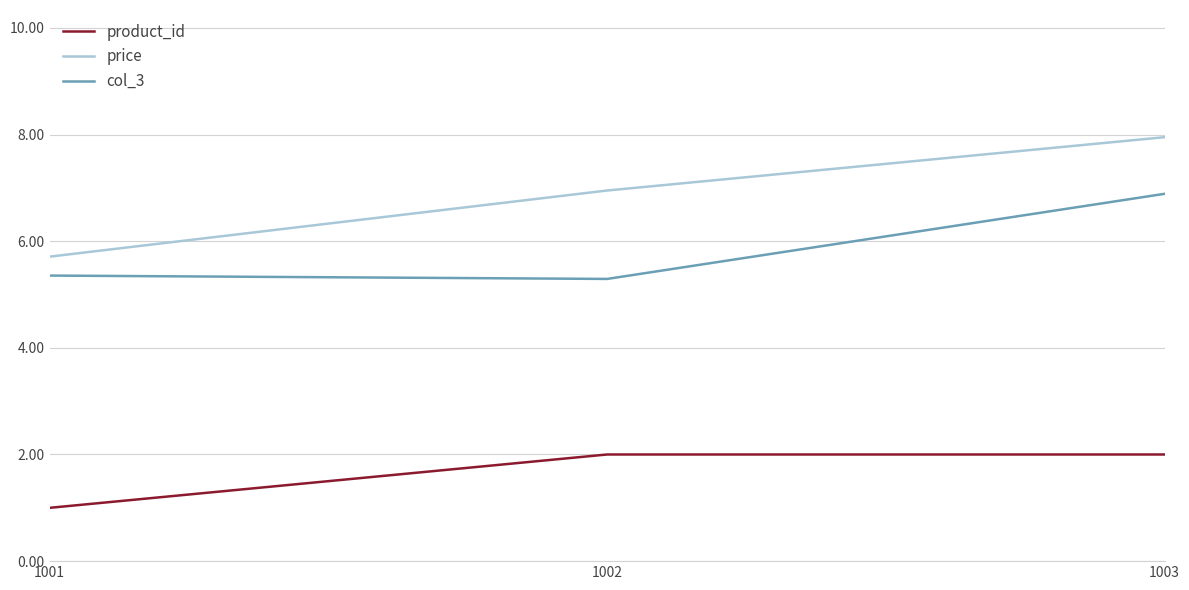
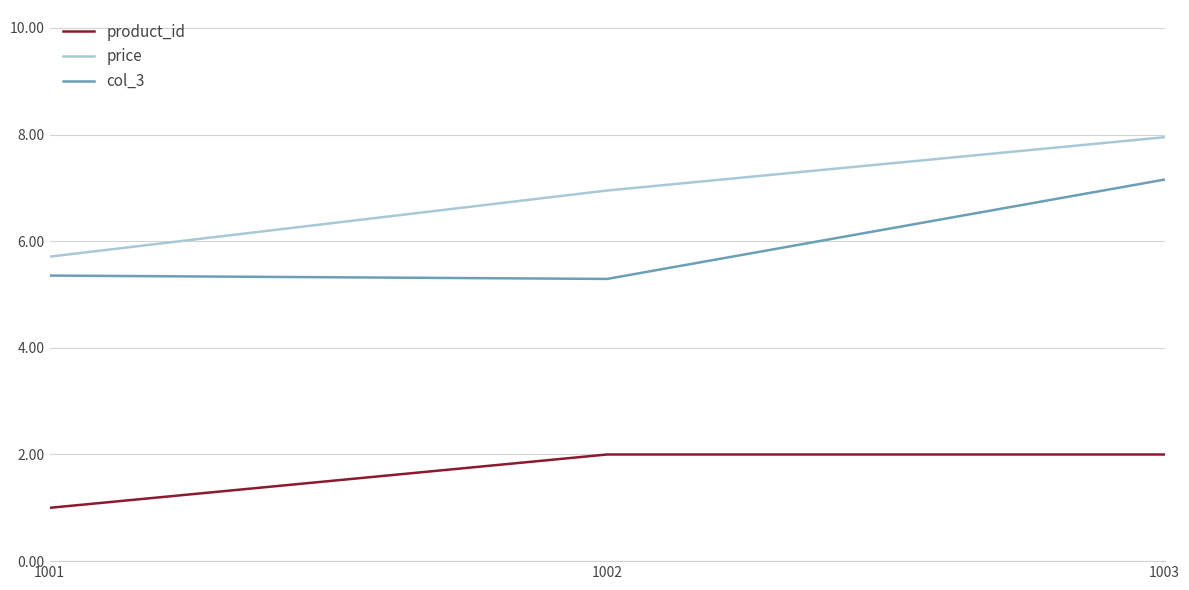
  {
    "product_id": {
      "1001": 1.0,
      "1002": 2.0,
      "1003": 2.0
    },
    "price": {
      "1001": 5.7,
      "1002": 7.0,
      "1003": 8.0
    },
    "col_3": {
      "1001": 5.4,
      "1002": 5.3,
-     "1003": 6.9
+     "1003": 7.2
    }
  }
